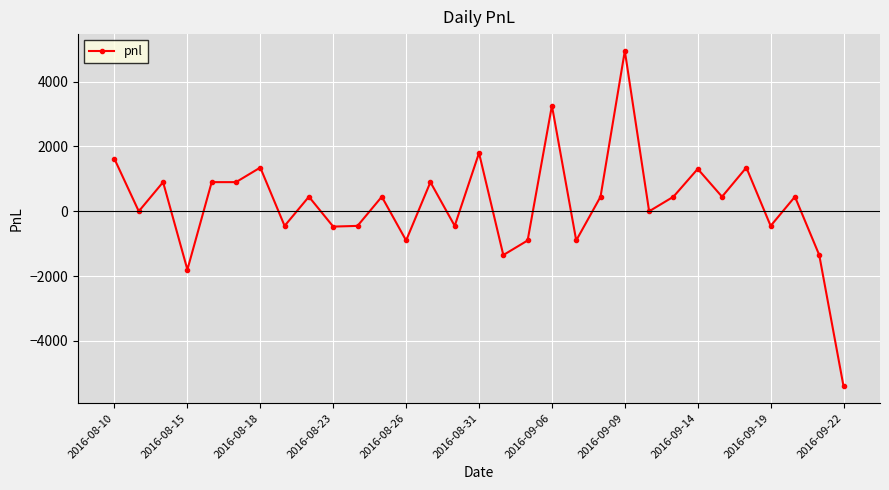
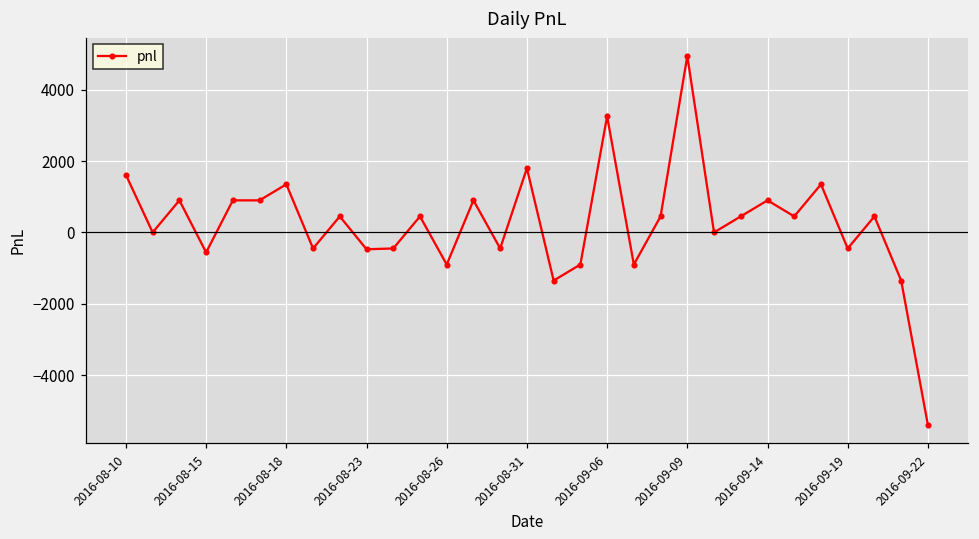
  {
    "2016-08-10": 1600,
-   "2016-08-15": -1800,
+   "2016-08-15": -600,
    "2016-08-18": 1400,
    "2016-08-23": -500,
    "2016-08-26": -900,
    "2016-08-31": 1800,
    "2016-09-06": 3300,
    "2016-09-09": 5000,
-   "2016-09-14": 1300,
+   "2016-09-14": 900,
    "2016-09-19": -500,
    "2016-09-22": -5400
  }
